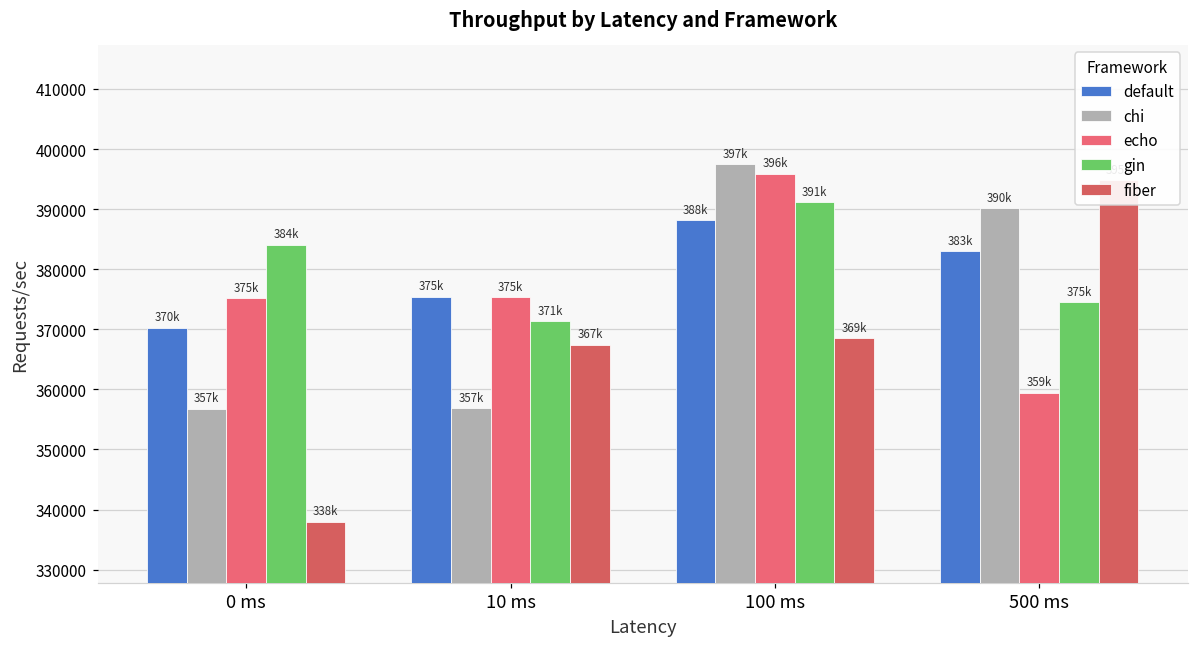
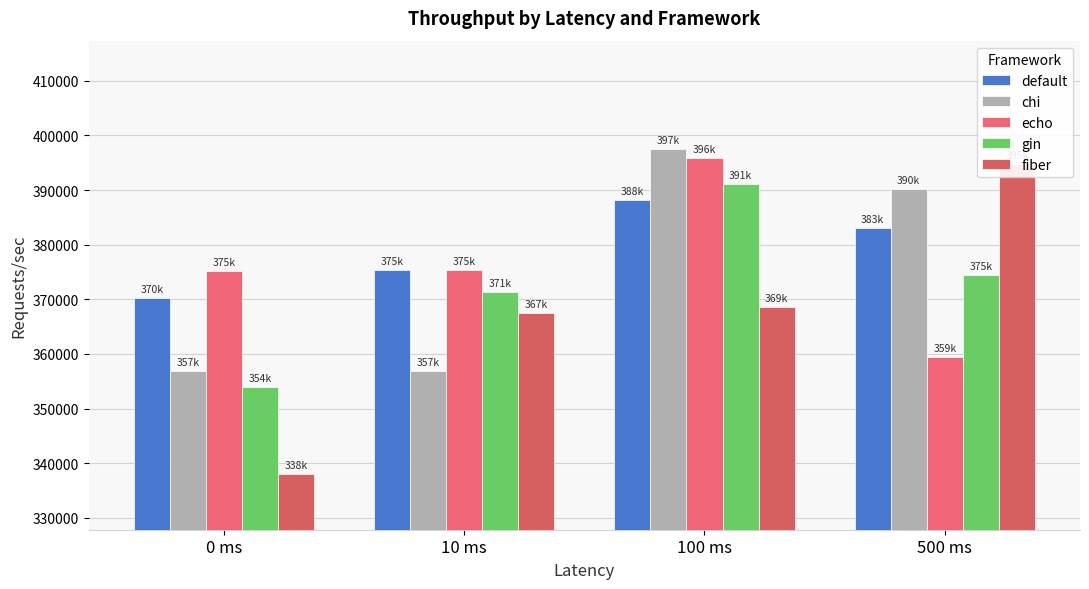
  {
    "default": {
      "0 ms": "370k",
      "10 ms": "375k",
      "100 ms": "388k",
      "500 ms": "383k"
    },
    "chi": {
      "0 ms": "357k",
      "10 ms": "357k",
      "100 ms": "397k",
      "500 ms": "390k"
    },
    "gin": {
-     "0 ms": "384k",
+     "0 ms": "354k",
      "10 ms": "371k",
      "100 ms": "391k",
      "500 ms": "375k"
    }
  }
